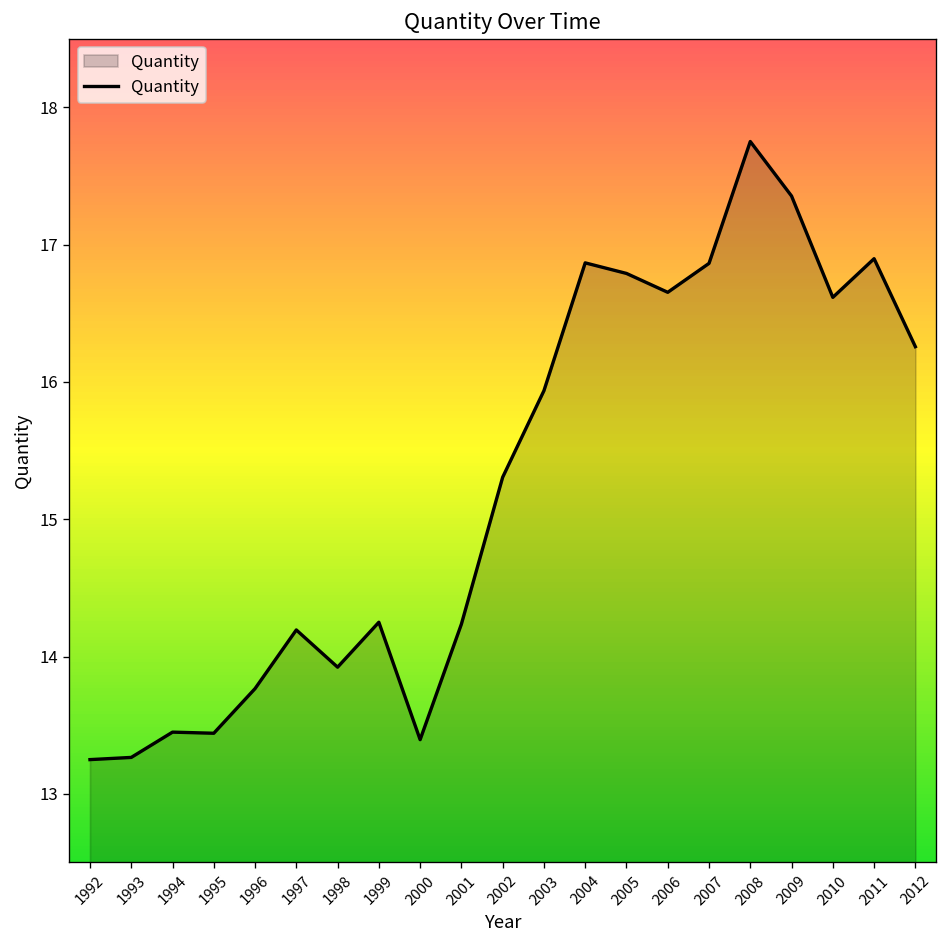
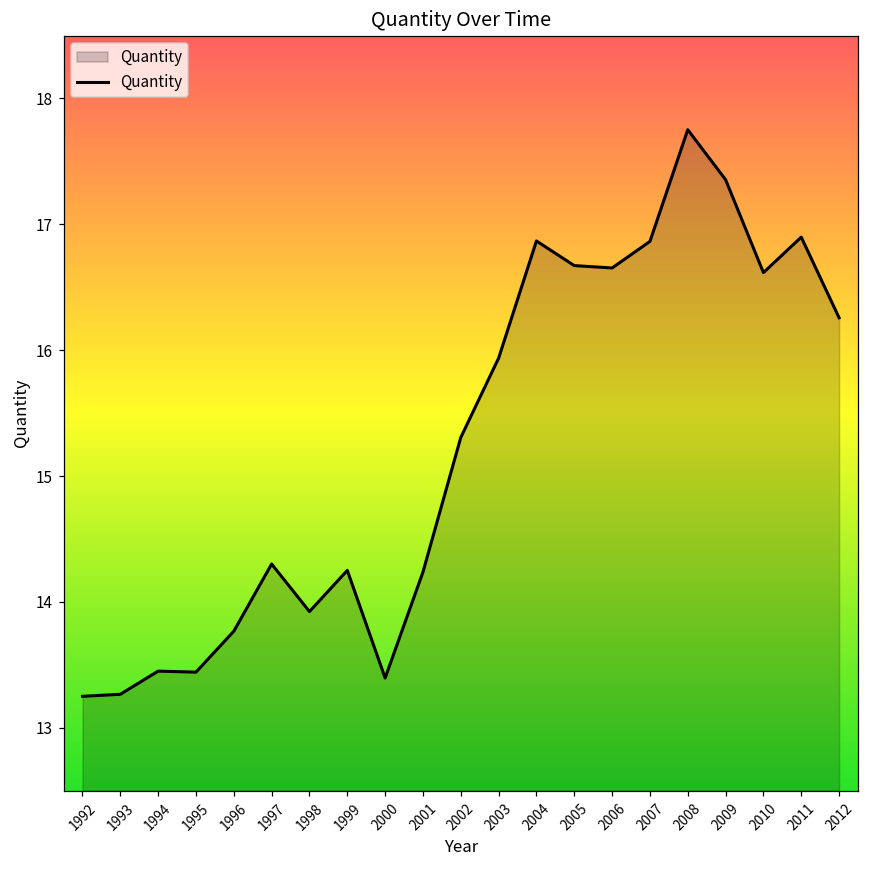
  {
    "1992": 13.25,
    "1993": 13.27,
    "1994": 13.45,
    "1995": 13.44,
    "1996": 13.77,
-   "1997": 14.19,
+   "1997": 14.30,
    "1998": 13.92,
    "1999": 14.25,
    "2000": 13.39,
    "2001": 14.24,
    "2002": 15.31,
    "2003": 15.94,
    "2004": 16.87,
-   "2005": 16.79,
+   "2005": 16.67,
    "2006": 16.65,
    "2007": 16.86,
    "2008": 17.75,
    "2009": 17.35,
    "2010": 16.62,
    "2011": 16.90,
    "2012": 16.26
  }
